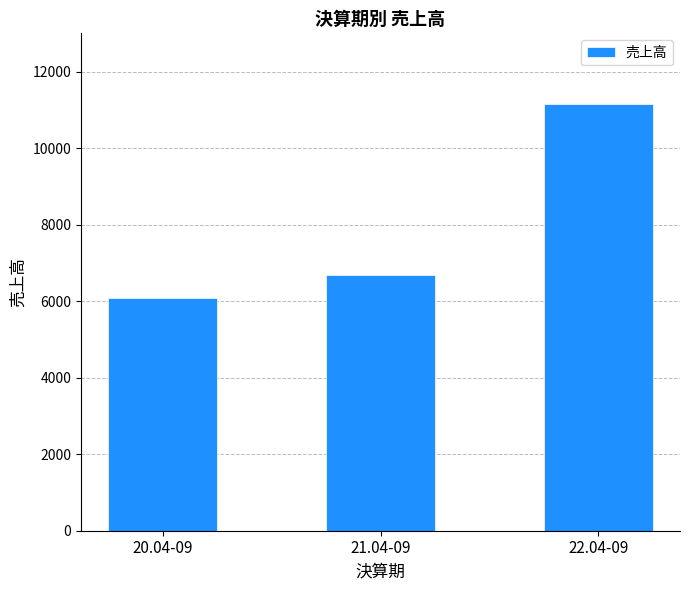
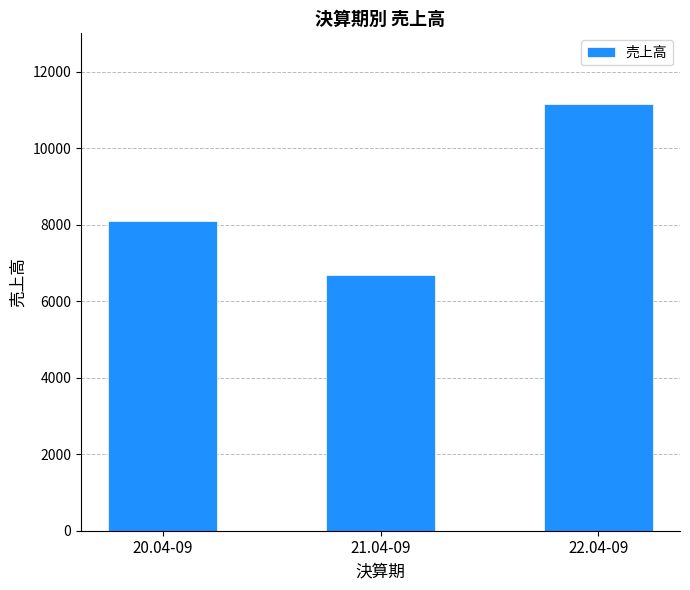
  {
-   "20.04-09": 6100,
+   "20.04-09": 8100,
    "21.04-09": 6700,
    "22.04-09": 11100
  }
